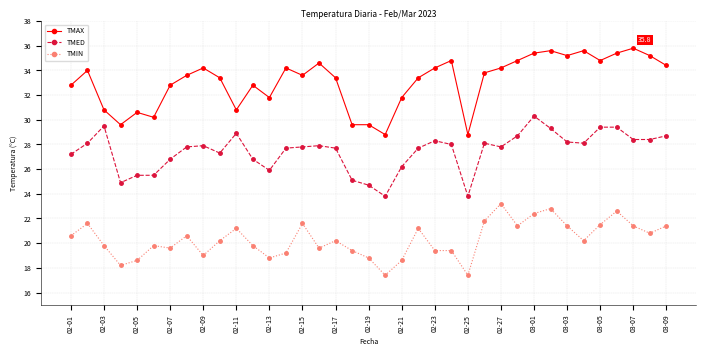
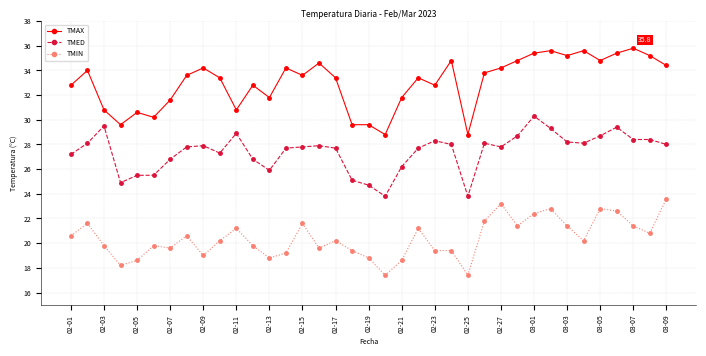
  {
    "TMAX": {
      "02-01": 32.8,
      "02-03": 30.8,
      "02-05": 30.6,
-     "02-07": 32.8,
+     "02-07": 31.6,
      "02-09": 34.2,
      "02-11": 30.8,
      "02-13": 31.8,
      "02-15": 33.6,
      "02-17": 33.4,
      "02-19": 29.6,
      "02-21": 31.8,
-     "02-23": 34.2,
+     "02-23": 32.8,
      "02-25": 28.8,
      "02-27": 34.2,
      "03-01": 35.4,
      "03-03": 35.2,
      "03-05": 34.8,
      "03-09": 34.4
    },
    "TMED": {
      "02-01": 27.2,
      "02-03": 29.5,
      "02-05": 25.5,
      "02-07": 26.8,
      "02-09": 27.9,
      "02-11": 28.9,
      "02-13": 25.9,
      "02-15": 27.8,
      "02-17": 27.7,
      "02-19": 24.7,
      "02-21": 26.2,
      "02-23": 28.3,
      "02-25": 23.8,
      "02-27": 27.8,
      "03-01": 30.3,
      "03-03": 28.2,
-     "03-05": 29.4,
+     "03-05": 28.7,
      "03-07": 28.4,
-     "03-09": 28.7
+     "03-09": 28.0
    },
    "TMIN": {
      "02-01": 20.6,
      "02-03": 19.8,
      "02-05": 18.6,
      "02-07": 19.6,
      "02-09": 19.0,
      "02-11": 21.2,
      "02-13": 18.8,
      "02-15": 21.6,
      "02-17": 20.2,
      "02-19": 18.8,
      "02-21": 18.6,
      "02-23": 19.4,
      "02-25": 17.4,
      "02-27": 23.2,
      "03-01": 22.4,
      "03-03": 21.4,
-     "03-05": 21.5,
+     "03-05": 22.8,
      "03-07": 21.4,
-     "03-09": 21.4
+     "03-09": 23.6
    }
  }
